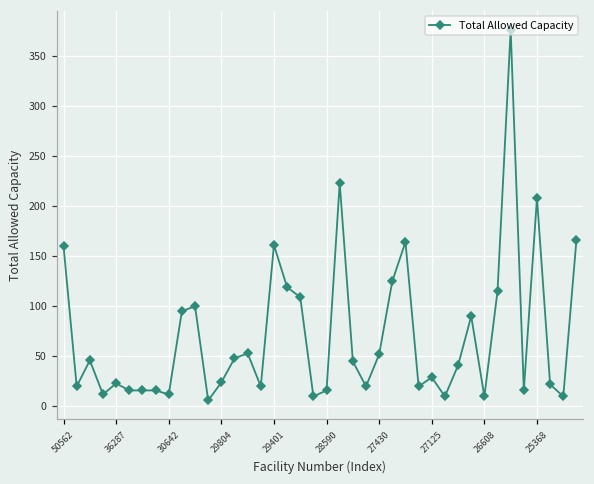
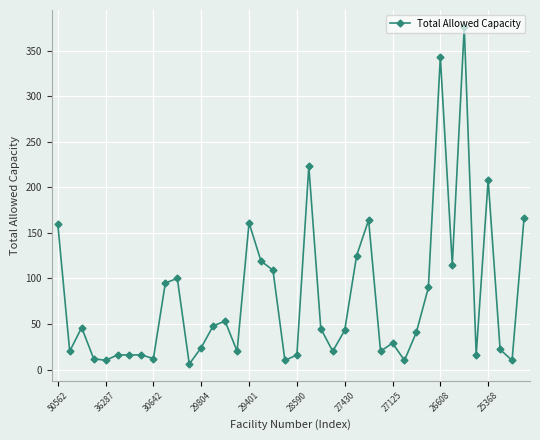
  {
    "50562": 160,
-   "36287": 20,
+   "36287": 10,
    "30642": 10,
    "29804": 20,
    "29401": 160,
    "28590": 20,
-   "27430": 50,
+   "27430": 40,
    "27125": 30,
-   "26608": 10,
+   "26608": 340,
    "25368": 210
  }
